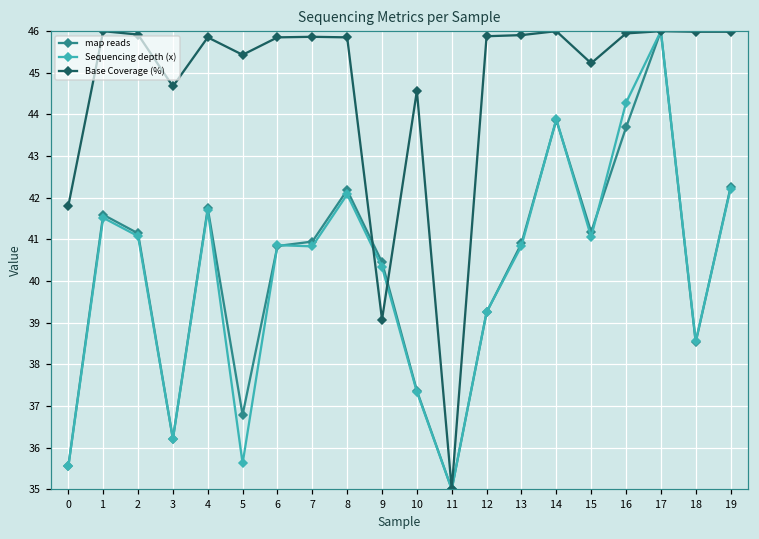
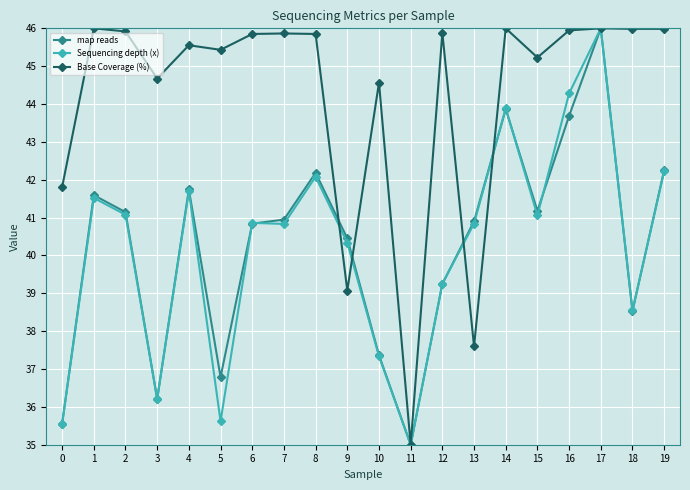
  {
    "map reads": {
      "1": 41.6,
      "5": 36.8,
      "7": 40.9,
      "8": 42.2,
      "9": 40.4,
      "15": 41.2,
      "16": 43.7
    },
    "Sequencing depth (x)": {
      "1": 41.5,
      "5": 35.6,
      "7": 40.8,
      "8": 42.1,
      "9": 40.3,
      "15": 41.1,
      "16": 44.3
    },
    "Base Coverage (%)": {
      "0": 41.8,
      "1": 46.0,
      "2": 45.9,
      "3": 44.7,
-     "4": 45.9,
+     "4": 45.6,
      "5": 45.4,
      "6": 45.9,
      "7": 45.9,
      "8": 45.9,
      "9": 39.1,
      "10": 44.6,
      "12": 45.9,
-     "13": 45.9,
+     "13": 37.6,
      "14": 46.0,
      "15": 45.2,
      "16": 45.9,
      "18": 46.0,
      "19": 46.0
    }
  }
